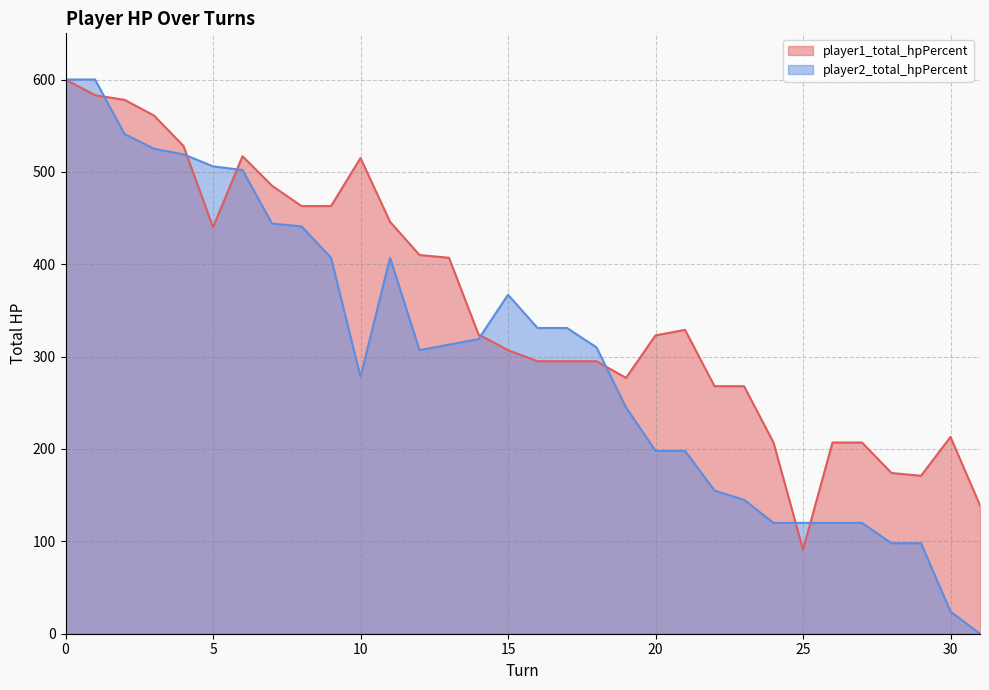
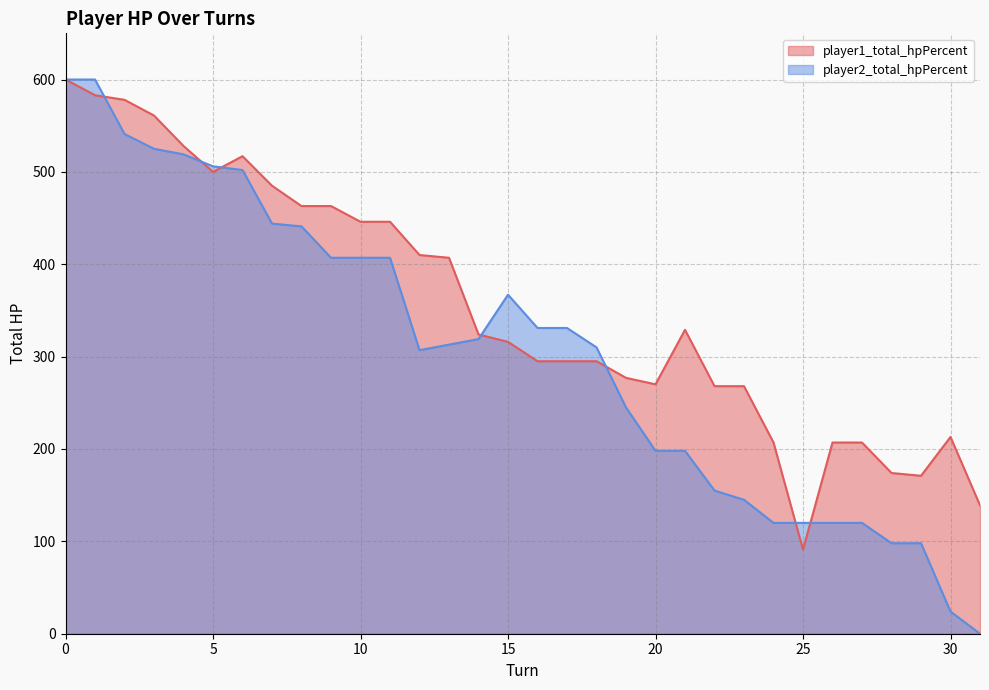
  {
    "player1_total_hpPercent": {
-     "5": 440,
-     "10": 520,
-     "15": 310,
-     "20": 320,
+     "5": 500,
+     "10": 450,
+     "15": 320,
+     "20": 270,
      "25": 90,
      "30": 210
    },
    "player2_total_hpPercent": {
      "5": 510,
-     "10": 280,
+     "10": 410,
      "15": 370,
      "20": 200,
      "25": 120,
      "30": 20
    }
  }
